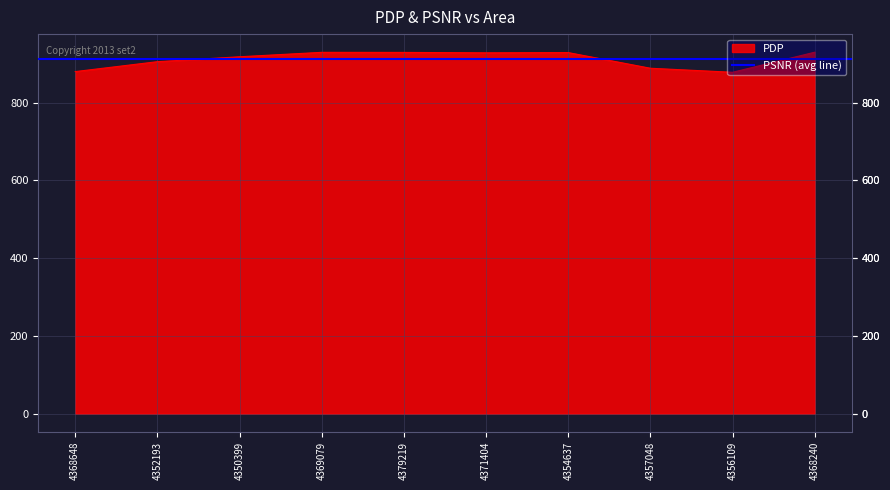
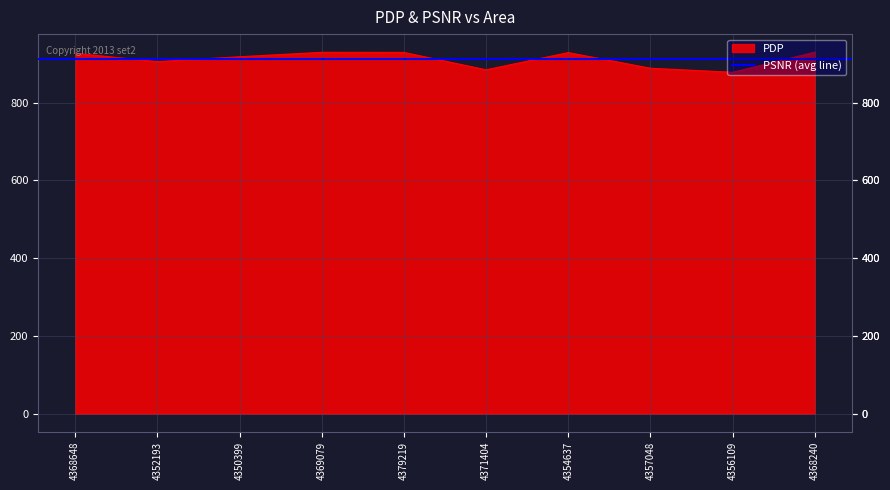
  {
-   "4368648": 880,
+   "4368648": 930,
    "4352193": 910,
    "4350399": 920,
    "4369079": 930,
    "4379219": 930,
-   "4371404": 930,
+   "4371404": 880,
    "4354637": 930,
    "4357048": 890
  }
